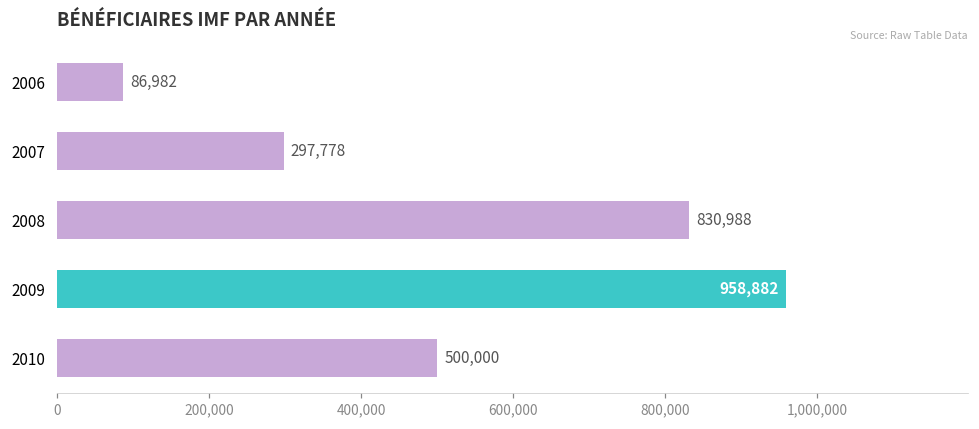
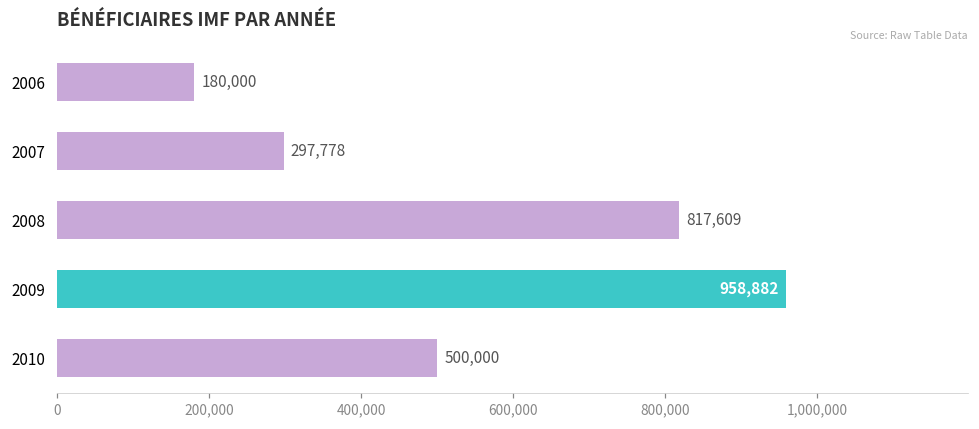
  {
-   "2006": "86,982",
+   "2006": "180,000",
    "2007": "297,778",
-   "2008": "830,988",
+   "2008": "817,609",
    "2009": "958,882",
    "2010": "500,000"
  }
